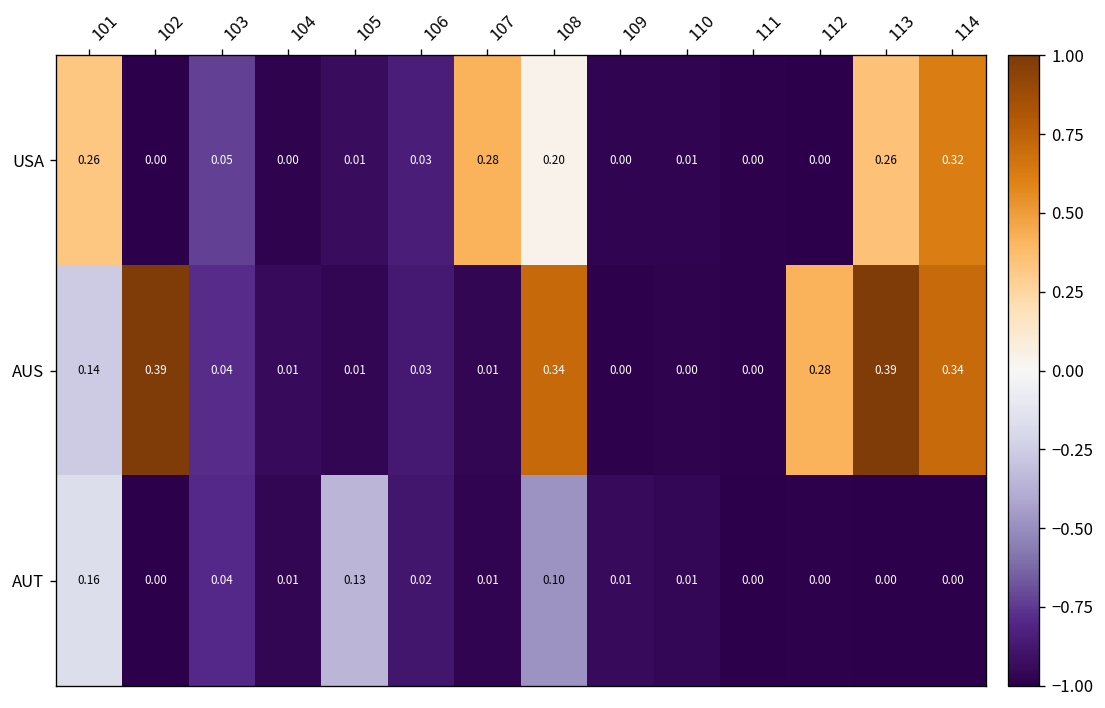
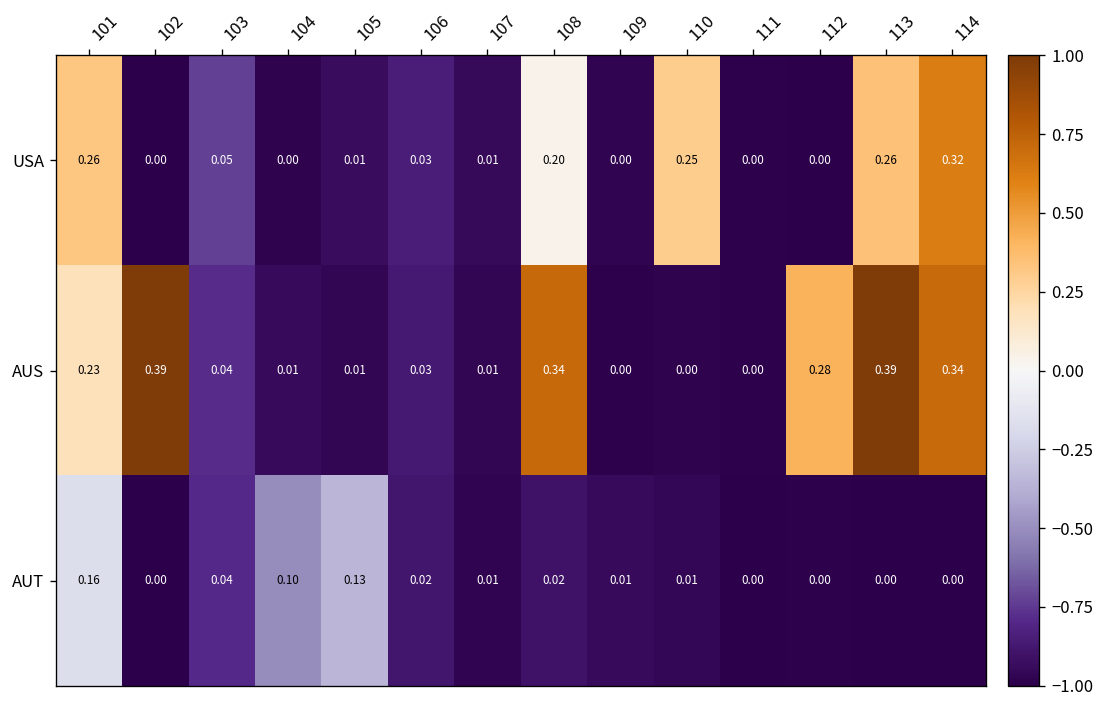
  {
    "USA": {
      "101": 0.26,
      "102": 0.00,
      "103": 0.05,
      "104": 0.00,
      "105": 0.01,
      "106": 0.03,
-     "107": 0.28,
+     "107": 0.01,
      "108": 0.20,
      "109": 0.00,
-     "110": 0.01,
+     "110": 0.25,
      "111": 0.00,
      "112": 0.00,
      "113": 0.26,
      "114": 0.32
    },
    "AUS": {
-     "101": 0.14,
+     "101": 0.23,
      "102": 0.39,
      "103": 0.04,
      "104": 0.01,
      "105": 0.01,
      "106": 0.03,
      "107": 0.01,
      "108": 0.34,
      "109": 0.00,
      "110": 0.00,
      "111": 0.00,
      "112": 0.28,
      "113": 0.39,
      "114": 0.34
    },
    "AUT": {
      "101": 0.16,
      "102": 0.00,
      "103": 0.04,
-     "104": 0.01,
+     "104": 0.10,
      "105": 0.13,
      "106": 0.02,
      "107": 0.01,
-     "108": 0.10,
+     "108": 0.02,
      "109": 0.01,
      "110": 0.01,
      "111": 0.00,
      "112": 0.00,
      "113": 0.00,
      "114": 0.00
    }
  }
